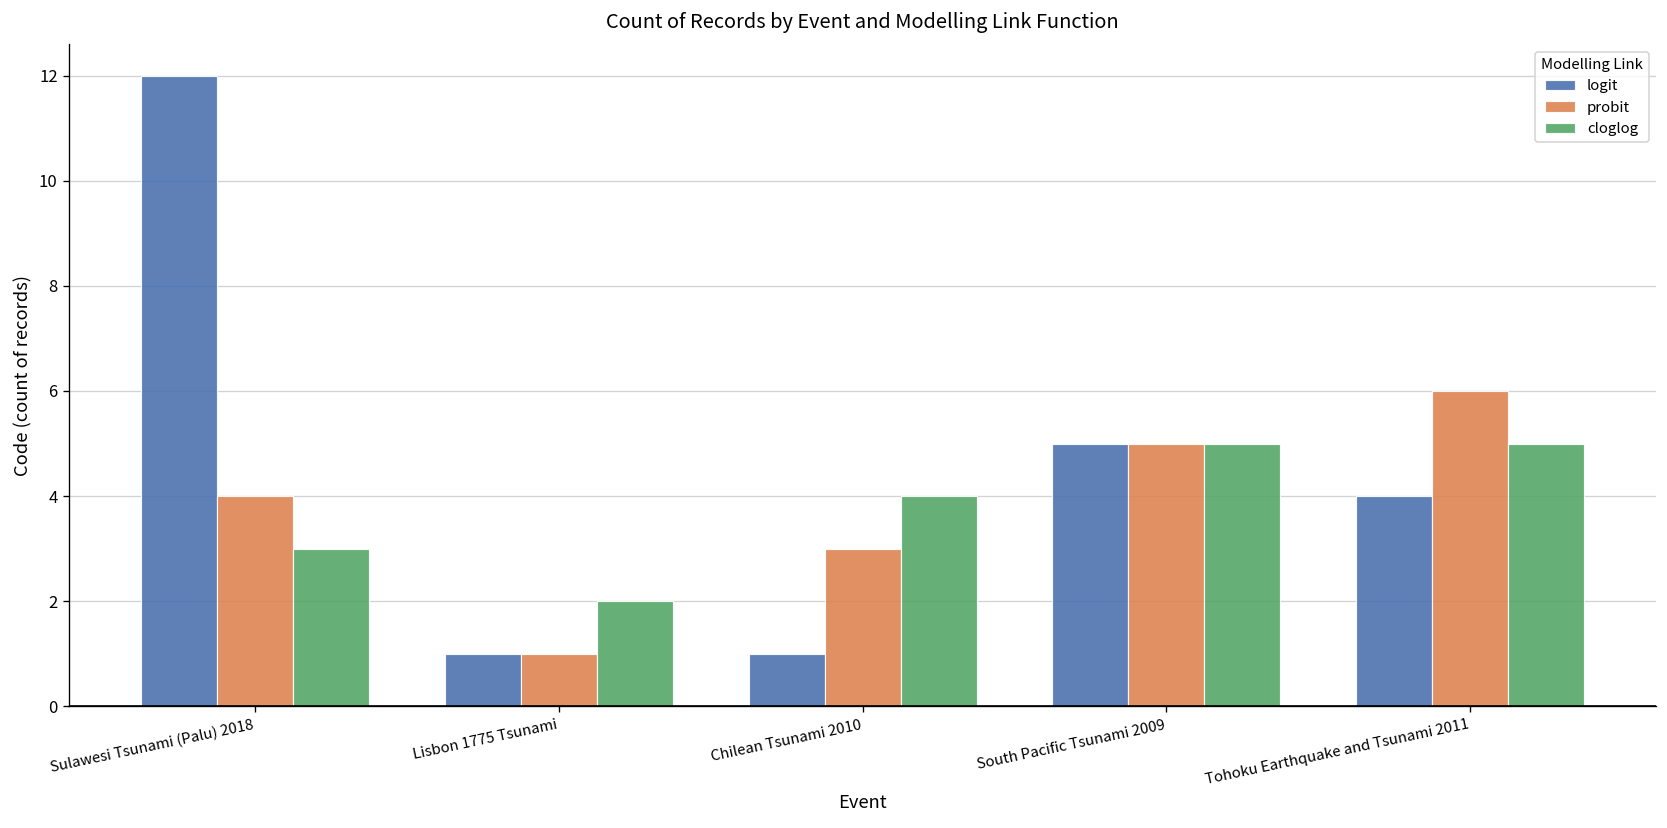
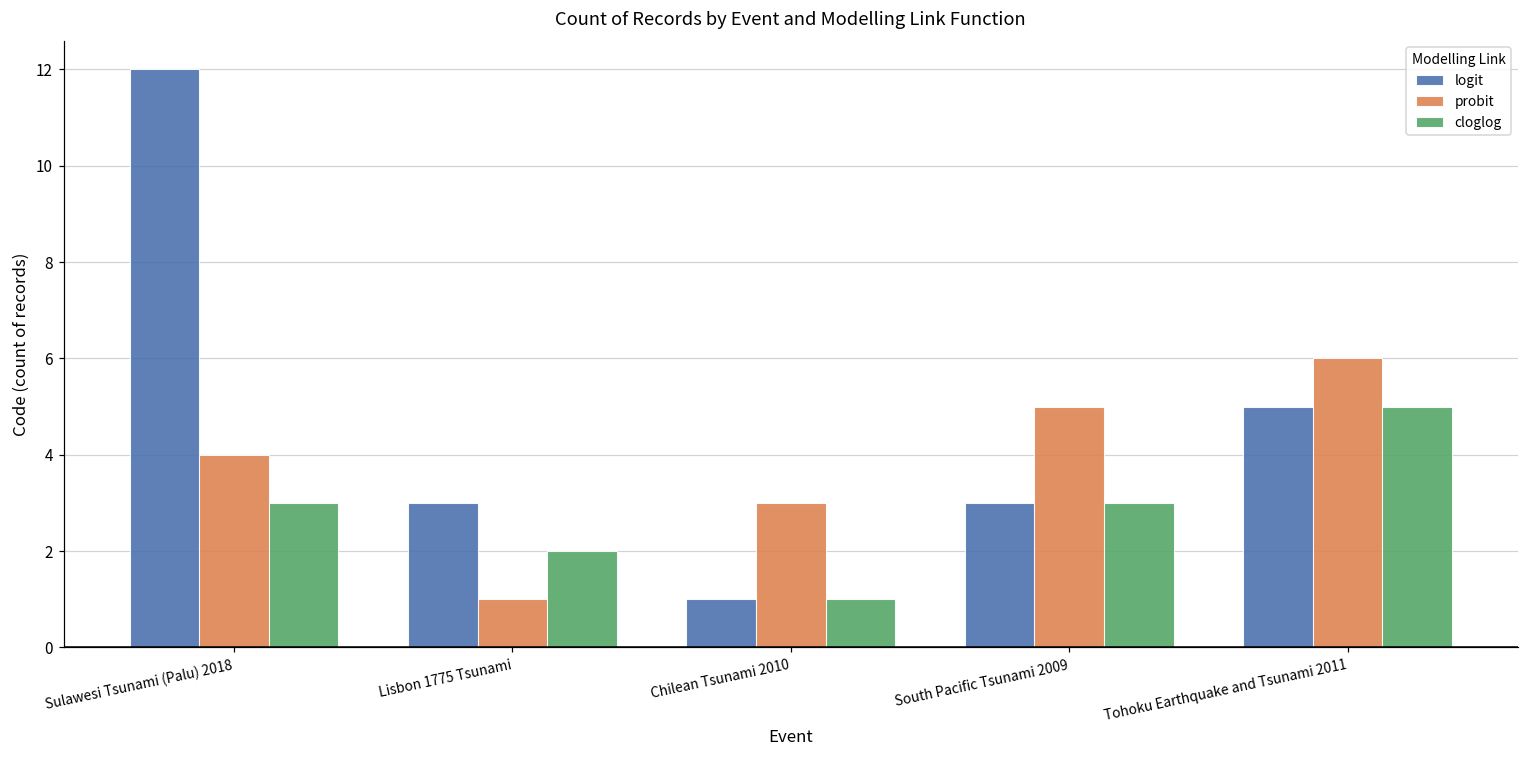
  {
    "logit": {
      "Sulawesi Tsunami (Palu) 2018": 12,
-     "Lisbon 1775 Tsunami": 1,
+     "Lisbon 1775 Tsunami": 3,
      "Chilean Tsunami 2010": 1,
-     "South Pacific Tsunami 2009": 5,
-     "Tohoku Earthquake and Tsunami 2011": 4
+     "South Pacific Tsunami 2009": 3,
+     "Tohoku Earthquake and Tsunami 2011": 5
    },
    "probit": {
      "Sulawesi Tsunami (Palu) 2018": 4,
      "Lisbon 1775 Tsunami": 1,
      "Chilean Tsunami 2010": 3,
      "South Pacific Tsunami 2009": 5,
      "Tohoku Earthquake and Tsunami 2011": 6
    },
    "cloglog": {
      "Sulawesi Tsunami (Palu) 2018": 3,
      "Lisbon 1775 Tsunami": 2,
-     "Chilean Tsunami 2010": 4,
-     "South Pacific Tsunami 2009": 5,
+     "Chilean Tsunami 2010": 1,
+     "South Pacific Tsunami 2009": 3,
      "Tohoku Earthquake and Tsunami 2011": 5
    }
  }
